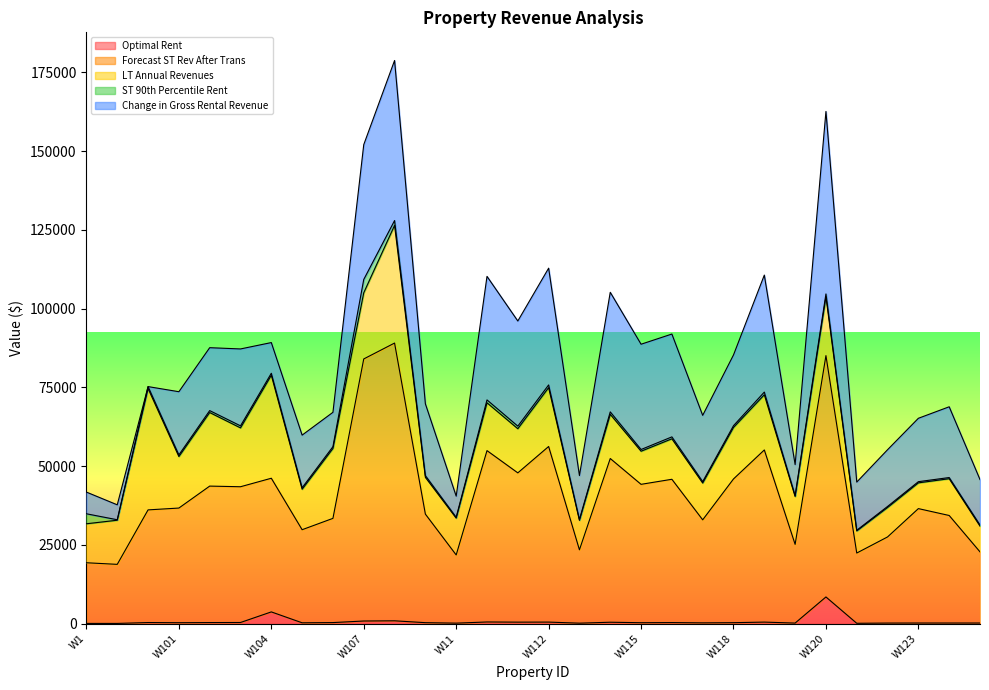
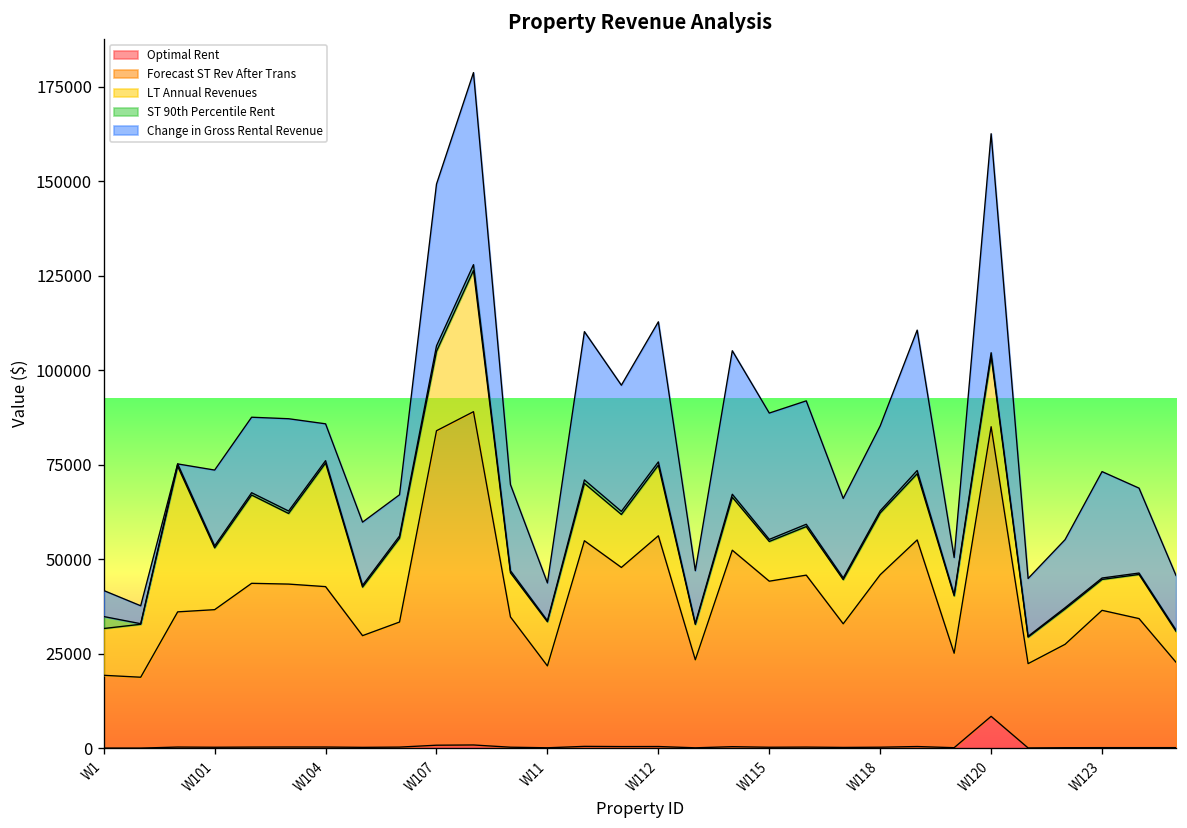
  {
    "Optimal Rent": {
      "W1": 0,
      "W101": 0,
-     "W104": 4000,
+     "W104": 0,
      "W107": 1000,
      "W11": 0,
      "W112": 1000,
      "W115": 0,
      "W118": 0,
      "W120": 8000,
      "W123": 0
    },
    "ST 90th Percentile Rent": {
      "W1": 3000,
-     "W107": 4000,
+     "W107": 1000,
      "W112": 1000,
      "W120": 1000
    },
    "Change in Gross Rental Revenue": {
      "W1": 7000,
      "W101": 20000,
      "W104": 10000,
      "W107": 43000,
-     "W11": 7000,
+     "W11": 10000,
      "W112": 37000,
      "W115": 33000,
      "W118": 22000,
      "W120": 58000,
-     "W123": 20000
+     "W123": 28000
    }
  }
